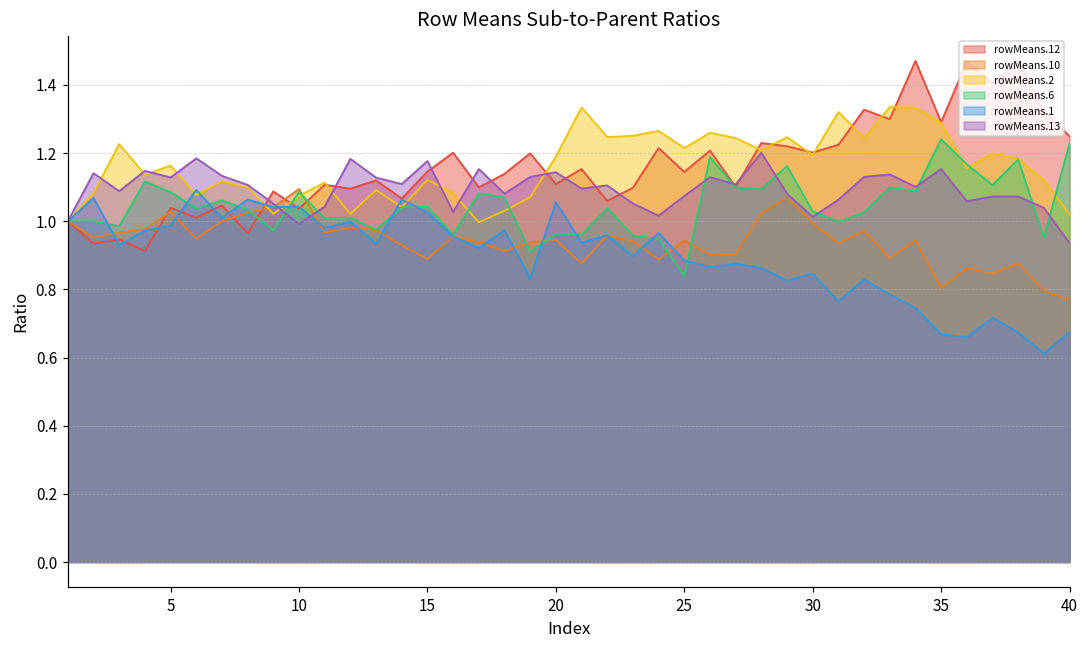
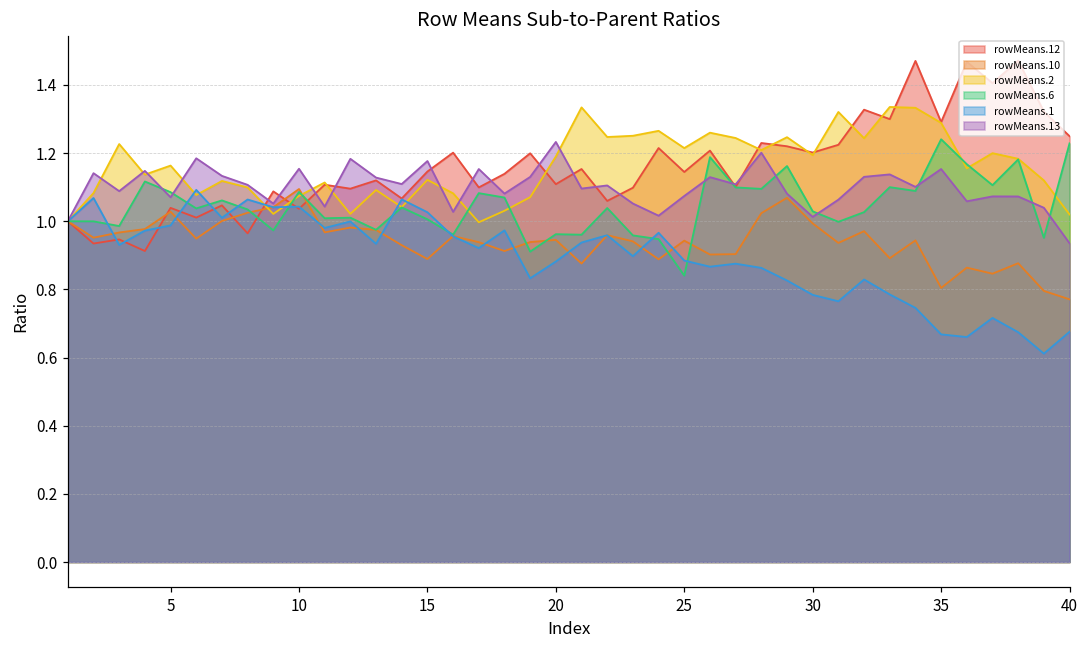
  {
    "rowMeans.6": {
      "5": 1.09,
      "10": 1.09,
-     "15": 1.04,
+     "15": 1.01,
      "20": 0.96,
      "25": 0.84,
      "30": 1.03,
      "35": 1.24,
      "40": 1.23
    },
    "rowMeans.1": {
      "5": 0.99,
      "15": 1.03,
-     "20": 1.06,
+     "20": 0.88,
      "25": 0.88,
-     "30": 0.85,
+     "30": 0.78,
      "35": 0.67,
      "40": 0.68
    },
    "rowMeans.13": {
-     "5": 1.13,
-     "10": 0.99,
+     "5": 1.07,
+     "10": 1.15,
      "15": 1.18,
-     "20": 1.14,
+     "20": 1.23,
      "25": 1.07,
      "30": 1.01,
      "35": 1.15,
      "40": 0.94
    }
  }
